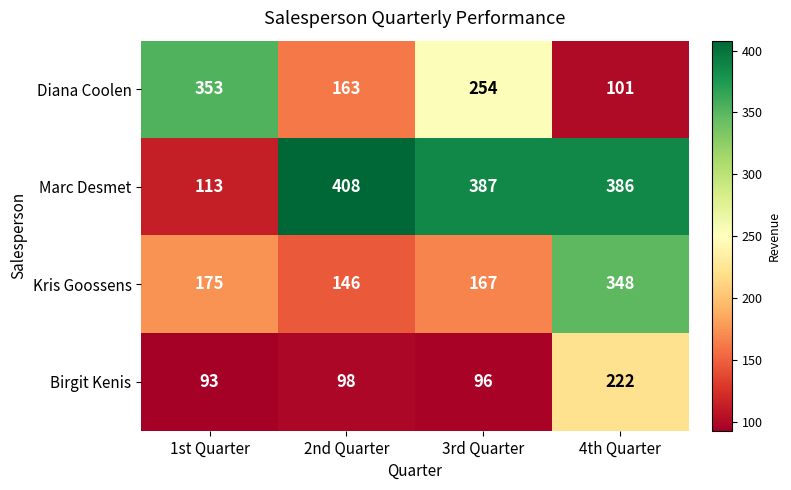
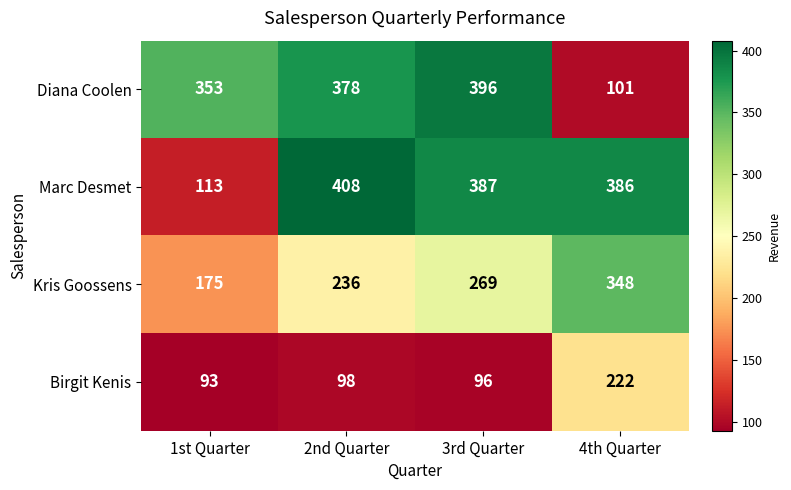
  {
    "Diana Coolen": {
      "1st Quarter": 353,
-     "2nd Quarter": 163,
-     "3rd Quarter": 254,
+     "2nd Quarter": 378,
+     "3rd Quarter": 396,
      "4th Quarter": 101
    },
    "Marc Desmet": {
      "1st Quarter": 113,
      "2nd Quarter": 408,
      "3rd Quarter": 387,
      "4th Quarter": 386
    },
    "Kris Goossens": {
      "1st Quarter": 175,
-     "2nd Quarter": 146,
-     "3rd Quarter": 167,
+     "2nd Quarter": 236,
+     "3rd Quarter": 269,
      "4th Quarter": 348
    },
    "Birgit Kenis": {
      "1st Quarter": 93,
      "2nd Quarter": 98,
      "3rd Quarter": 96,
      "4th Quarter": 222
    }
  }
